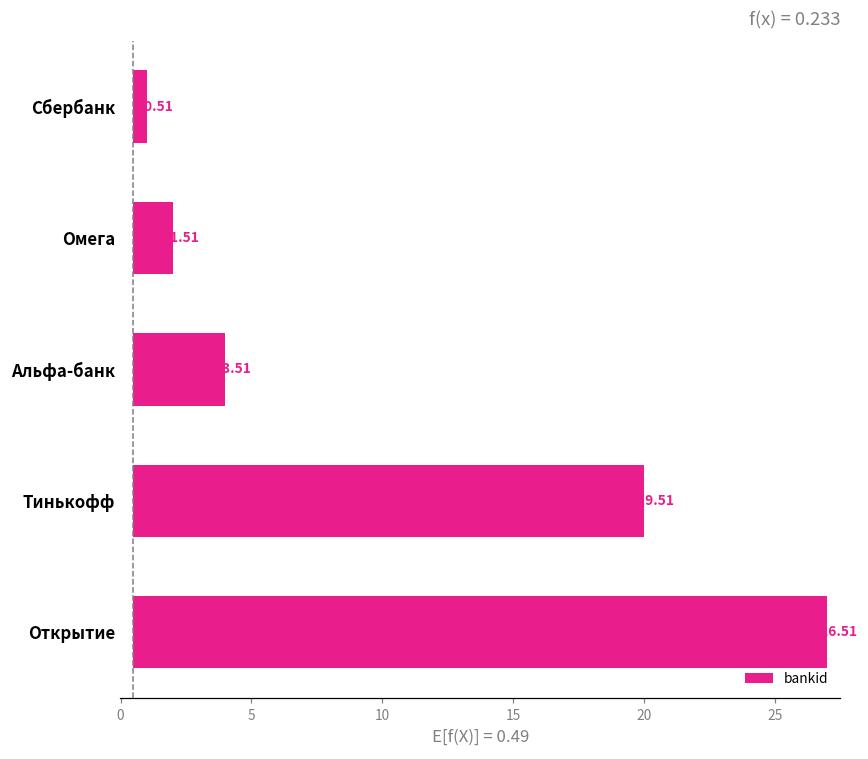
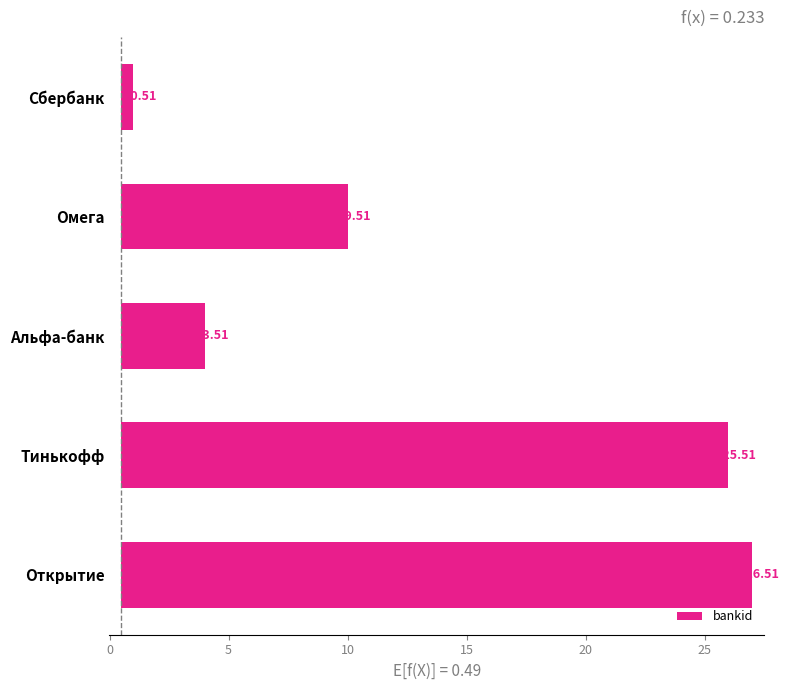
  {
    "Сбербанк": "+0.51",
-   "Омега": "+1.51",
+   "Омега": "+9.51",
    "Альфа-банк": "+3.51",
-   "Тинькофф": "+19.51",
+   "Тинькофф": "+25.51",
    "Открытие": "+26.51"
  }
